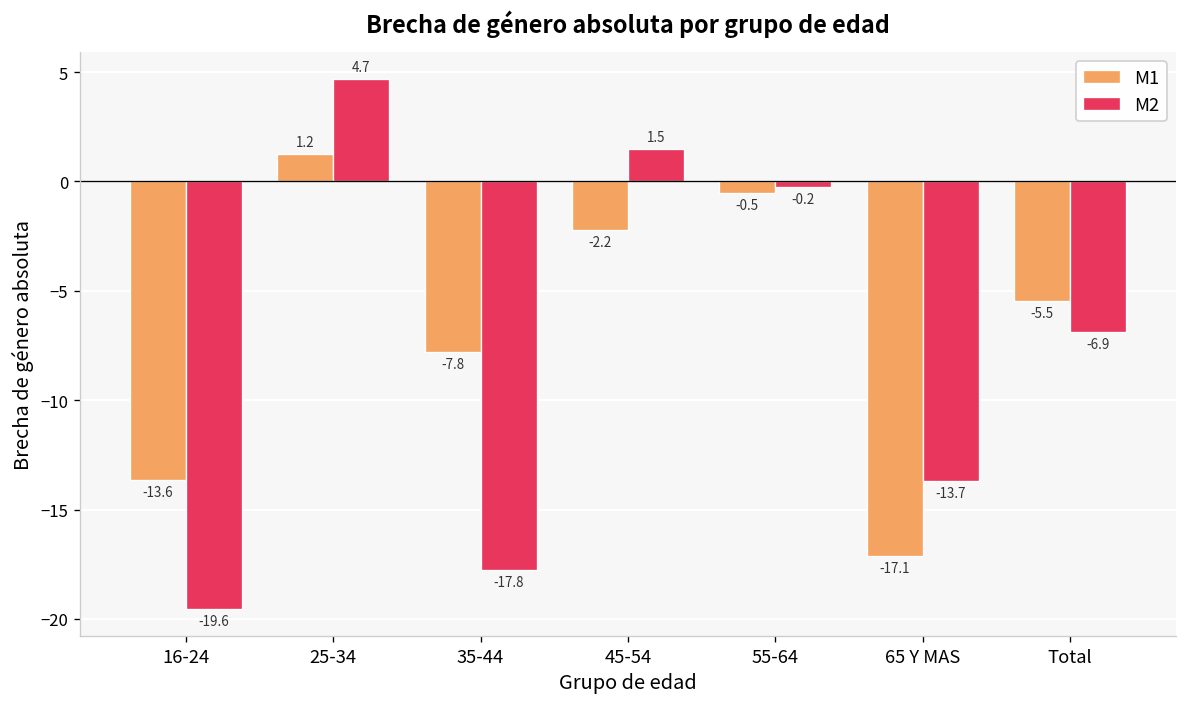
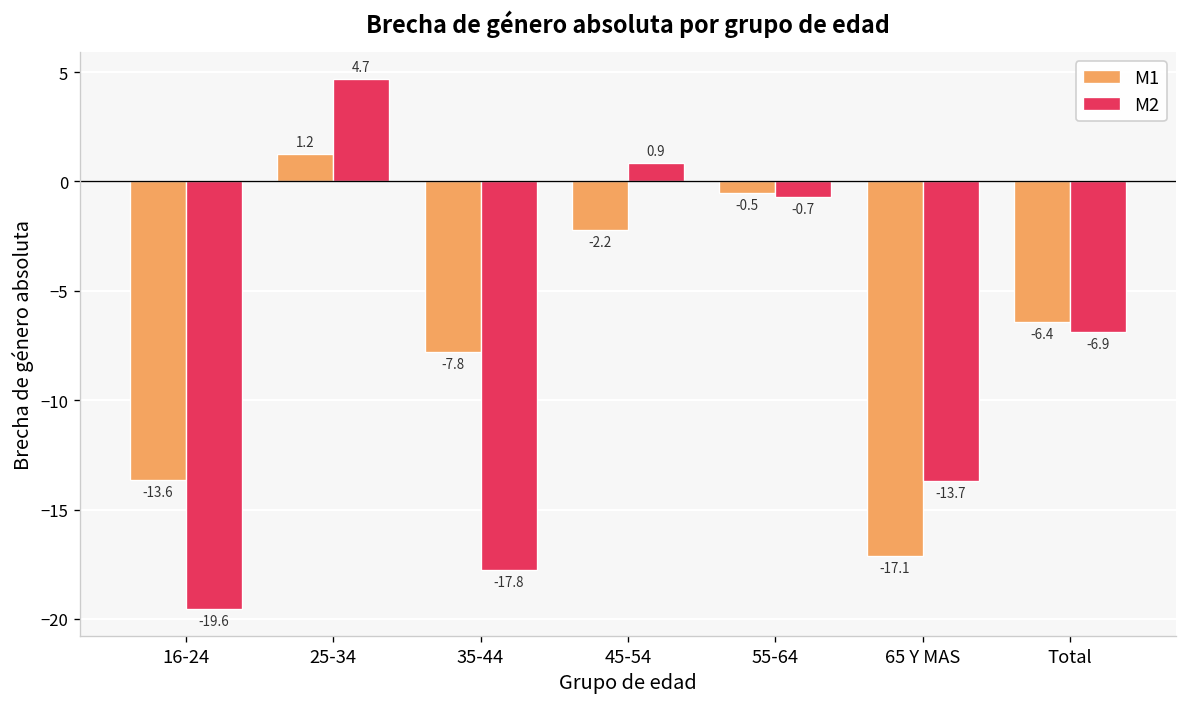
  {
    "M1": {
      "16-24": -13.6,
      "25-34": 1.2,
      "35-44": -7.8,
      "45-54": -2.2,
      "55-64": -0.5,
      "65 Y MAS": -17.1,
-     "Total": -5.5
+     "Total": -6.4
    },
    "M2": {
      "16-24": -19.6,
      "25-34": 4.7,
      "35-44": -17.8,
-     "45-54": 1.5,
-     "55-64": -0.2,
+     "45-54": 0.9,
+     "55-64": -0.7,
      "65 Y MAS": -13.7,
      "Total": -6.9
    }
  }
